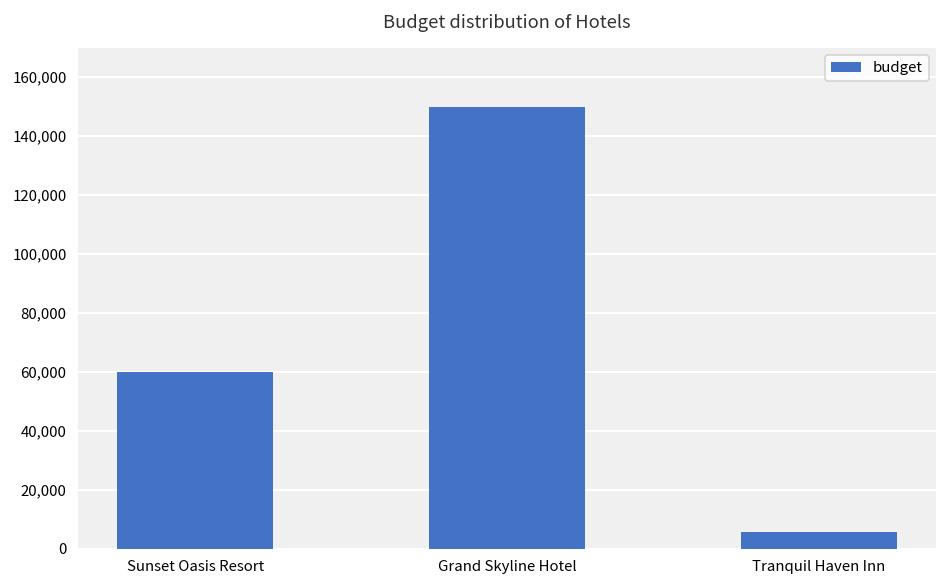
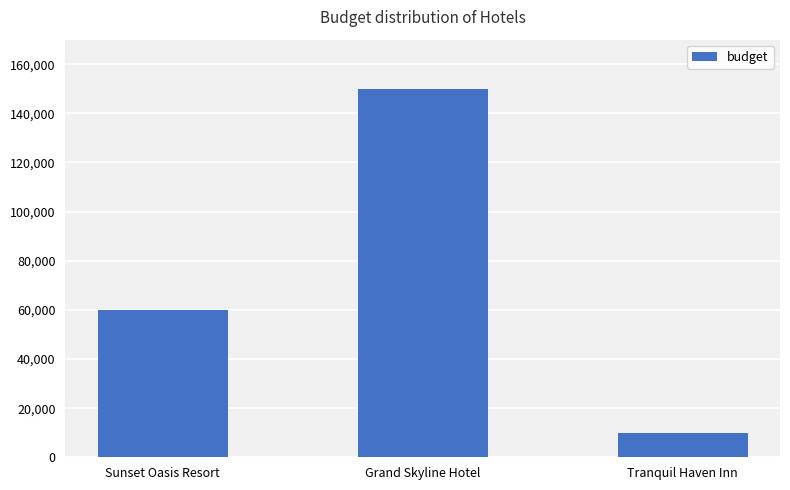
  {
    "Sunset Oasis Resort": "60,000",
    "Grand Skyline Hotel": "150,000",
-   "Tranquil Haven Inn": "6,000"
+   "Tranquil Haven Inn": "10,000"
  }
